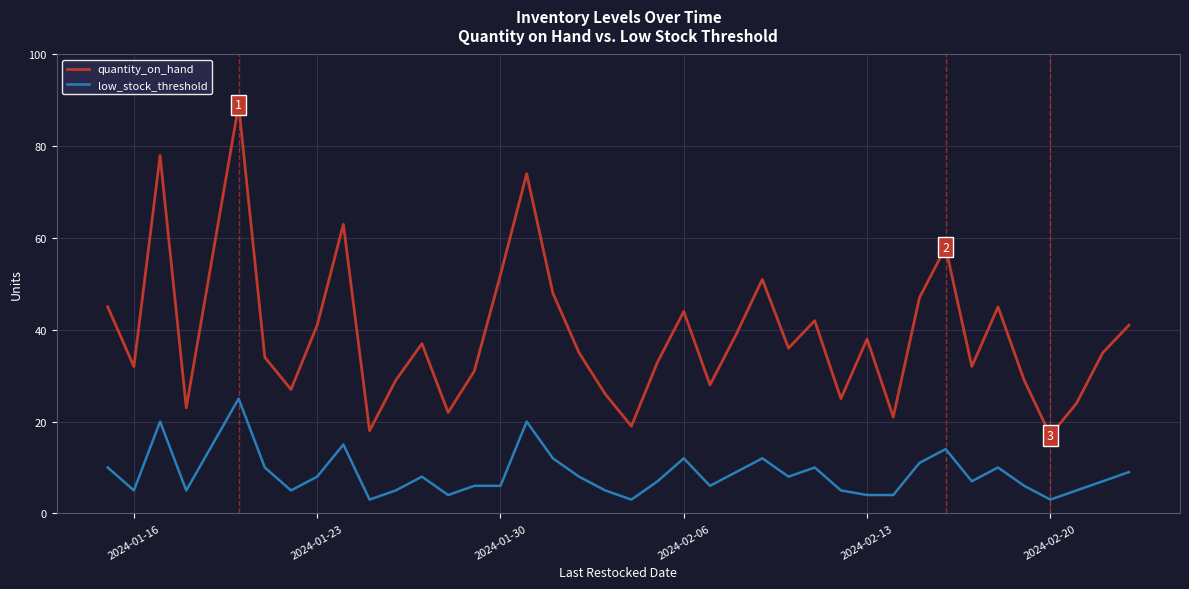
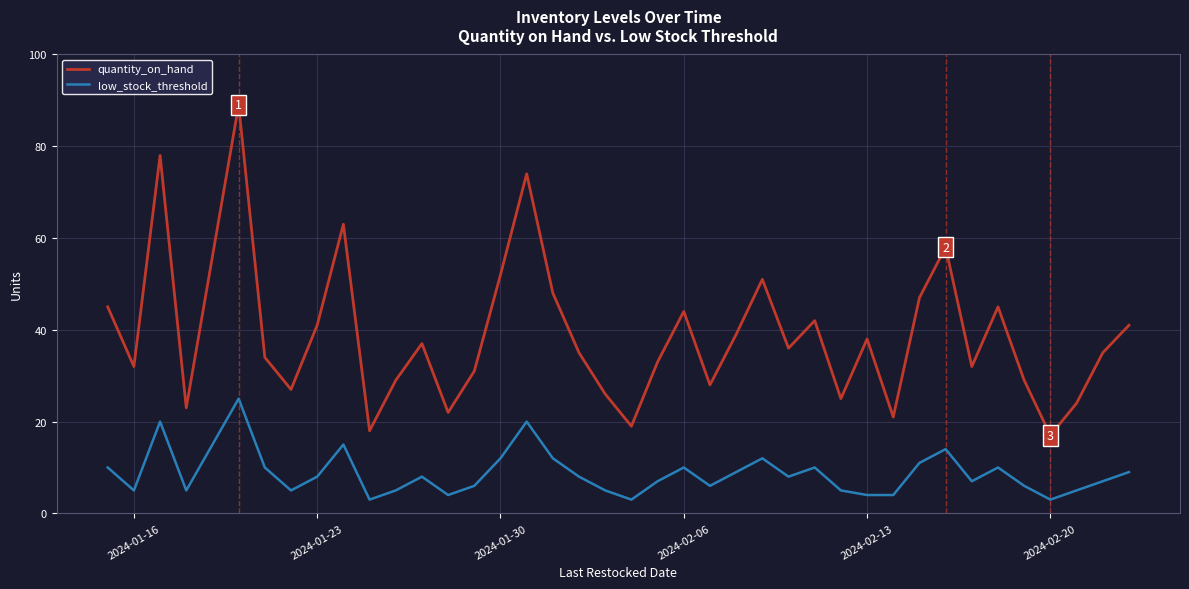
  {
    "low_stock_threshold": {
      "2024-01-16": 5,
      "2024-01-23": 8,
-     "2024-01-30": 6,
-     "2024-02-06": 12,
+     "2024-01-30": 12,
+     "2024-02-06": 10,
      "2024-02-13": 4,
      "2024-02-20": 3
    }
  }
